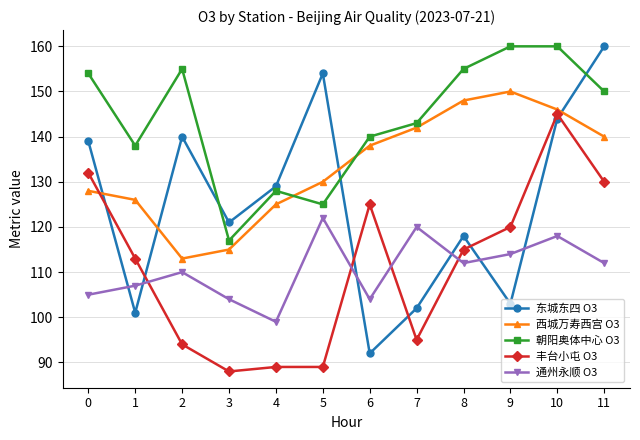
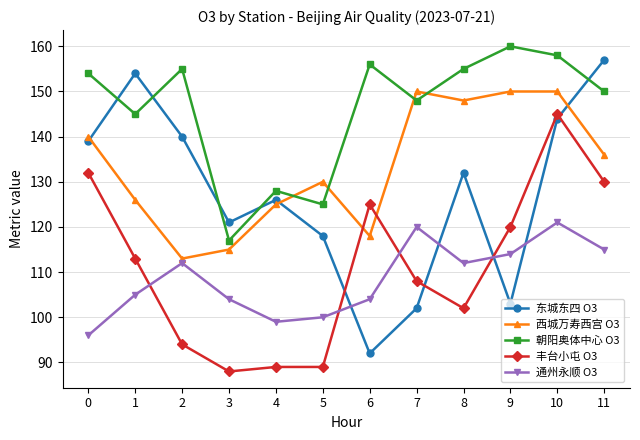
  {
    "东城东四 O3": {
      "0": 139,
-     "1": 101,
+     "1": 154,
      "2": 140,
      "3": 121,
-     "4": 129,
-     "5": 154,
+     "4": 126,
+     "5": 118,
      "6": 92,
      "7": 102,
-     "8": 118,
+     "8": 132,
      "10": 144,
-     "11": 160
+     "11": 157
    },
    "西城万寿西宫 O3": {
-     "0": 128,
+     "0": 140,
      "1": 126,
      "2": 113,
      "3": 115,
      "4": 125,
      "5": 130,
-     "6": 138,
-     "7": 142,
+     "6": 118,
+     "7": 150,
      "8": 148,
      "9": 150,
-     "10": 146,
-     "11": 140
+     "10": 150,
+     "11": 136
    },
    "朝阳奥体中心 O3": {
      "0": 154,
-     "1": 138,
+     "1": 145,
      "2": 155,
      "3": 117,
      "4": 128,
      "5": 125,
-     "6": 140,
-     "7": 143,
+     "6": 156,
+     "7": 148,
      "8": 155,
      "9": 160,
-     "10": 160,
+     "10": 158,
      "11": 150
    },
    "丰台小屯 O3": {
      "0": 132,
      "1": 113,
      "2": 94,
      "3": 88,
      "4": 89,
      "5": 89,
      "6": 125,
-     "7": 95,
-     "8": 115,
+     "7": 108,
+     "8": 102,
      "9": 120,
      "10": 145,
      "11": 130
    },
    "通州永顺 O3": {
-     "0": 105,
-     "1": 107,
-     "2": 110,
+     "0": 96,
+     "1": 105,
+     "2": 112,
      "3": 104,
      "4": 99,
-     "5": 122,
+     "5": 100,
      "6": 104,
      "7": 120,
      "8": 112,
      "9": 114,
-     "10": 118,
-     "11": 112
+     "10": 121,
+     "11": 115
    }
  }
